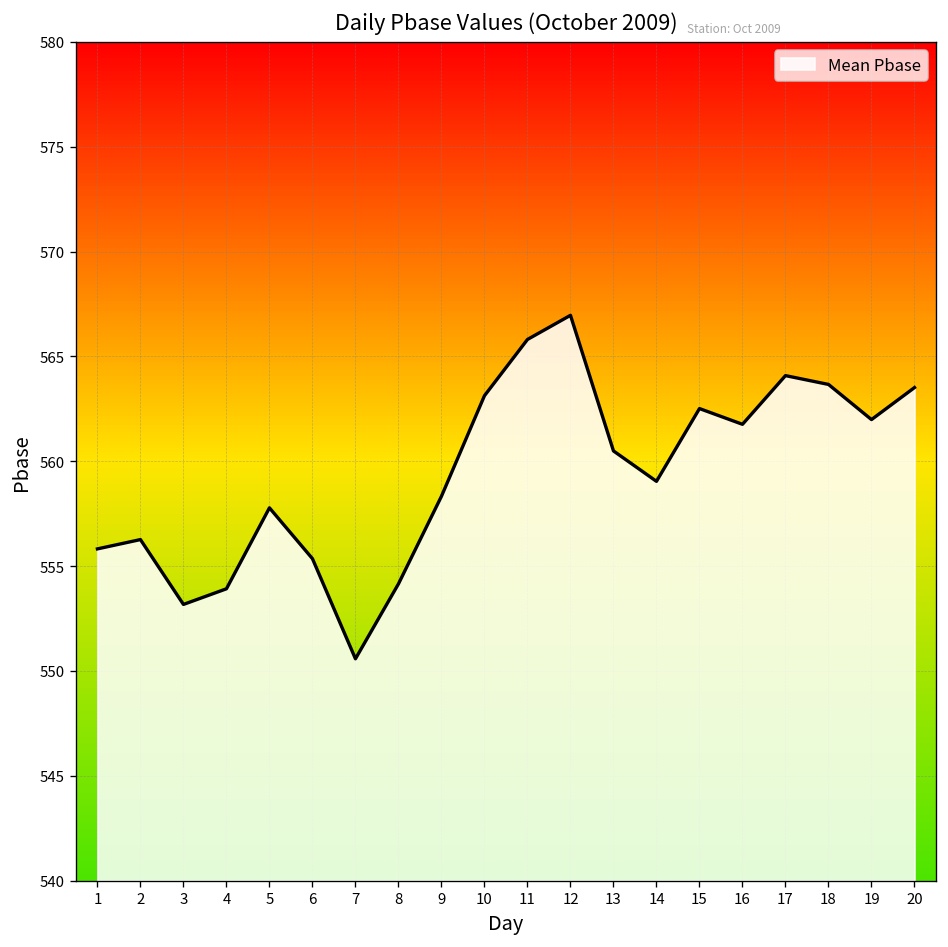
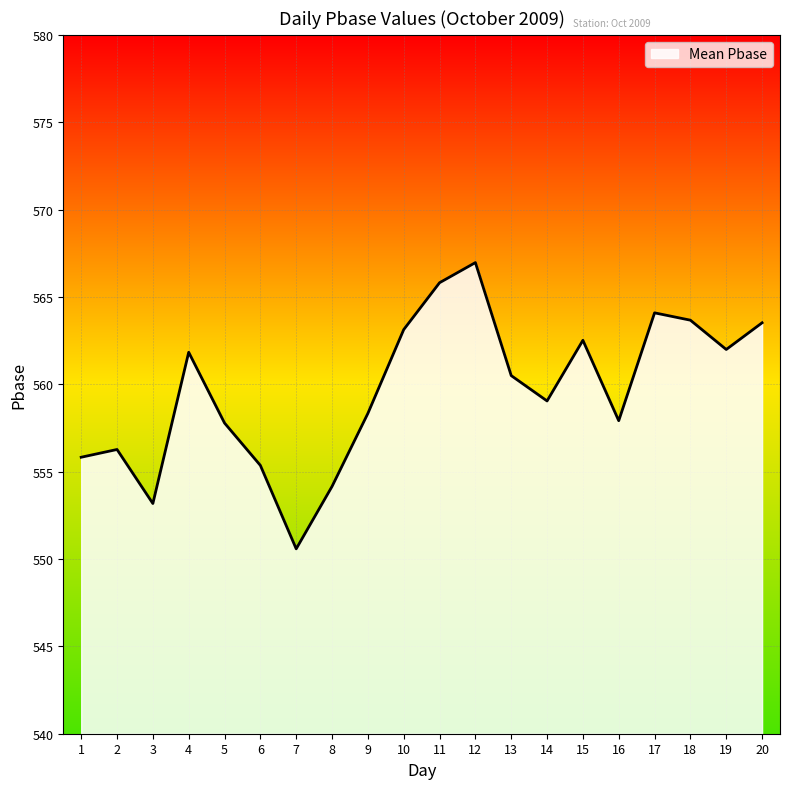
  {
    "1": 555.8,
    "2": 556.3,
    "3": 553.2,
-   "4": 553.9,
+   "4": 561.8,
    "5": 557.8,
    "6": 555.4,
    "7": 550.6,
    "8": 554.2,
    "9": 558.3,
    "10": 563.1,
    "11": 565.8,
    "12": 567.0,
    "13": 560.5,
    "14": 559.0,
    "15": 562.5,
-   "16": 561.8,
+   "16": 557.9,
    "17": 564.1,
    "18": 563.7,
    "19": 562.0,
    "20": 563.5
  }
